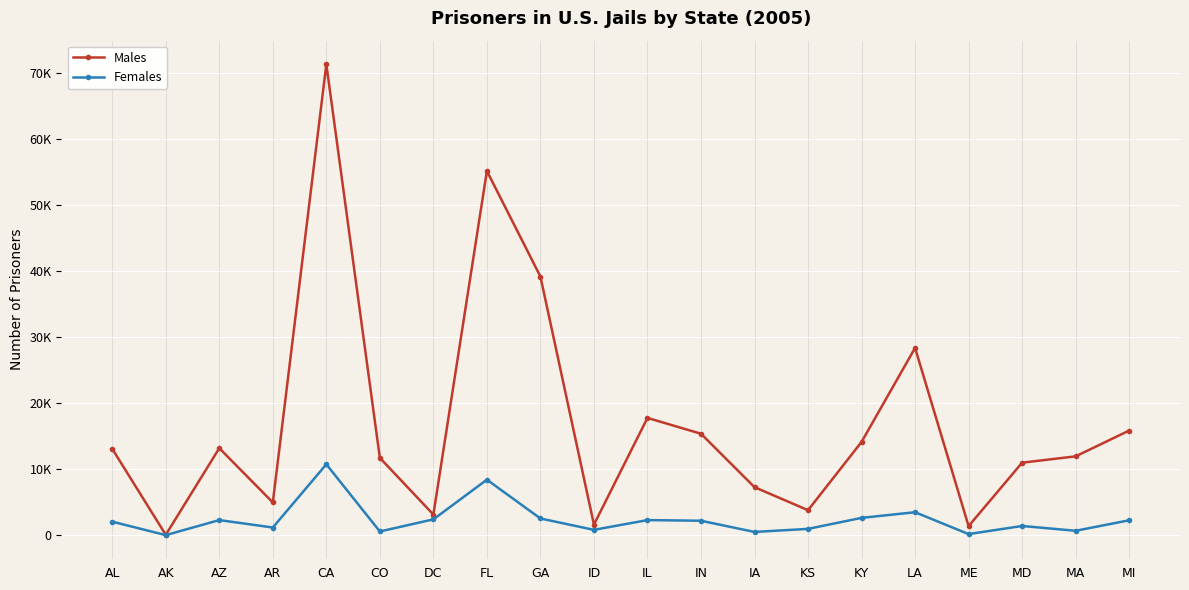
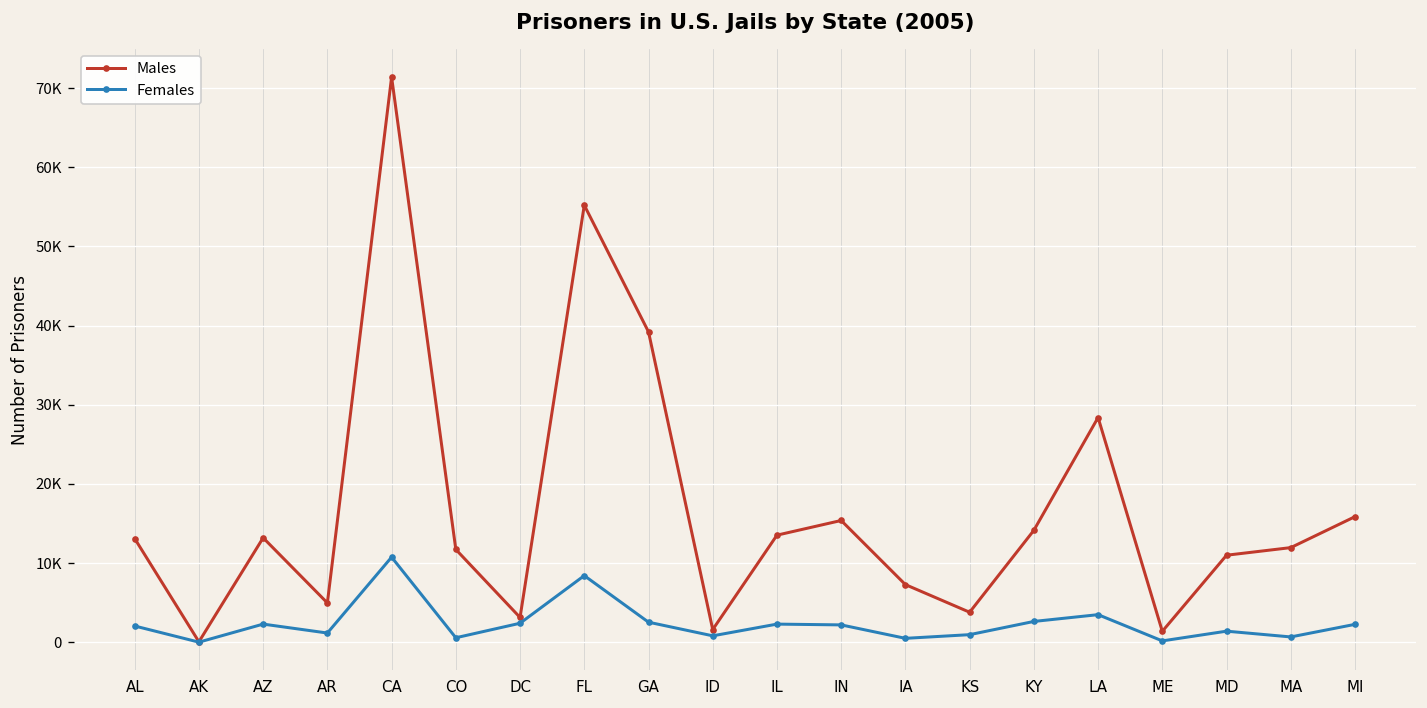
  {
    "Males": {
      "AL": 13000,
      "AZ": 13000,
      "AR": 5000,
      "CA": 71000,
      "CO": 12000,
      "DC": 3000,
      "FL": 55000,
      "GA": 39000,
      "ID": 2000,
-     "IL": 18000,
+     "IL": 14000,
      "IN": 15000,
      "IA": 7000,
      "KS": 4000,
      "KY": 14000,
      "LA": 28000,
      "ME": 1000,
      "MD": 11000,
      "MA": 12000,
      "MI": 16000
    },
    "Females": {
      "AL": 2000,
      "AZ": 2000,
      "AR": 1000,
      "CA": 11000,
      "CO": 1000,
      "DC": 2000,
      "FL": 8000,
      "GA": 3000,
      "ID": 1000,
      "IL": 2000,
      "IN": 2000,
      "IA": 0,
      "KS": 1000,
      "KY": 3000,
      "LA": 3000,
      "ME": 0,
      "MD": 1000,
      "MA": 1000,
      "MI": 2000
    }
  }
